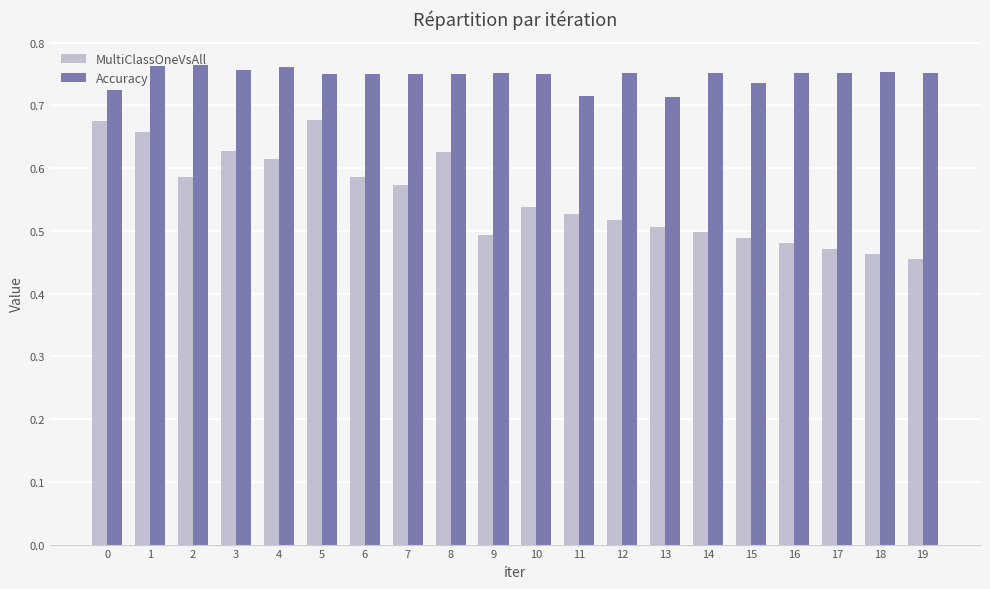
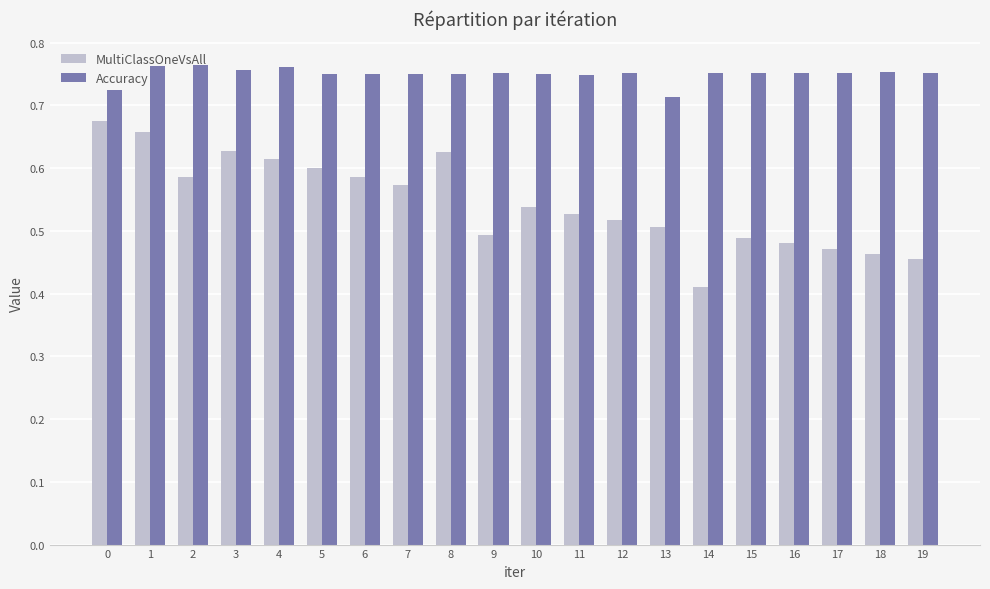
  {
    "MultiClassOneVsAll": {
      "0": 0.68,
      "1": 0.66,
      "2": 0.59,
      "3": 0.63,
      "4": 0.61,
-     "5": 0.68,
+     "5": 0.60,
      "6": 0.59,
      "7": 0.57,
      "8": 0.63,
      "9": 0.49,
      "10": 0.54,
      "11": 0.53,
      "12": 0.52,
      "13": 0.51,
-     "14": 0.50,
+     "14": 0.41,
      "15": 0.49,
      "16": 0.48,
      "17": 0.47,
      "18": 0.46,
      "19": 0.46
    },
    "Accuracy": {
      "0": 0.72,
      "1": 0.76,
      "2": 0.76,
      "3": 0.76,
      "4": 0.76,
      "5": 0.75,
      "6": 0.75,
      "7": 0.75,
      "8": 0.75,
      "9": 0.75,
      "10": 0.75,
-     "11": 0.72,
+     "11": 0.75,
      "12": 0.75,
      "13": 0.71,
      "14": 0.75,
-     "15": 0.74,
+     "15": 0.75,
      "16": 0.75,
      "17": 0.75,
      "18": 0.75,
      "19": 0.75
    }
  }
